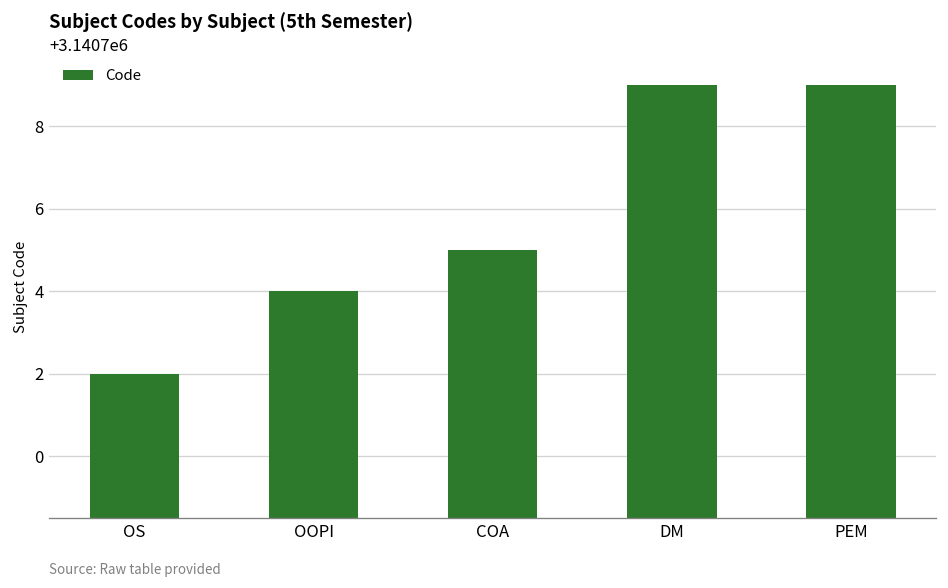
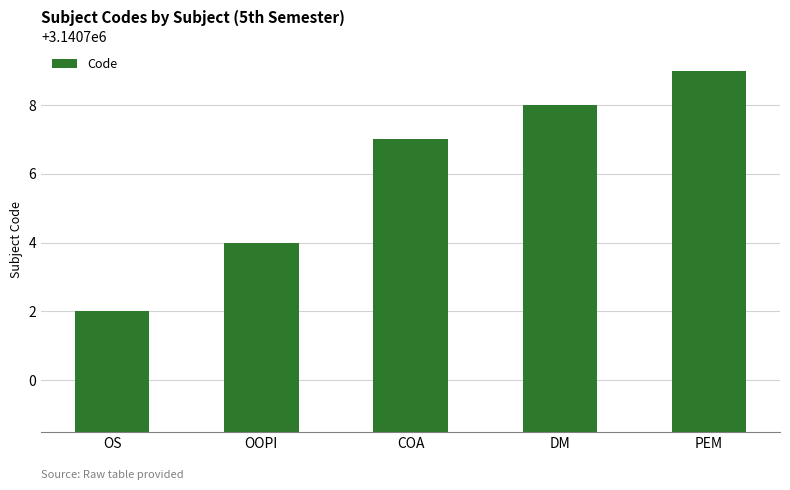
  {
    "OS": 3140702,
    "OOPI": 3140704,
-   "COA": 3140705,
-   "DM": 3140709,
+   "COA": 3140707,
+   "DM": 3140708,
    "PEM": 3140709
  }
